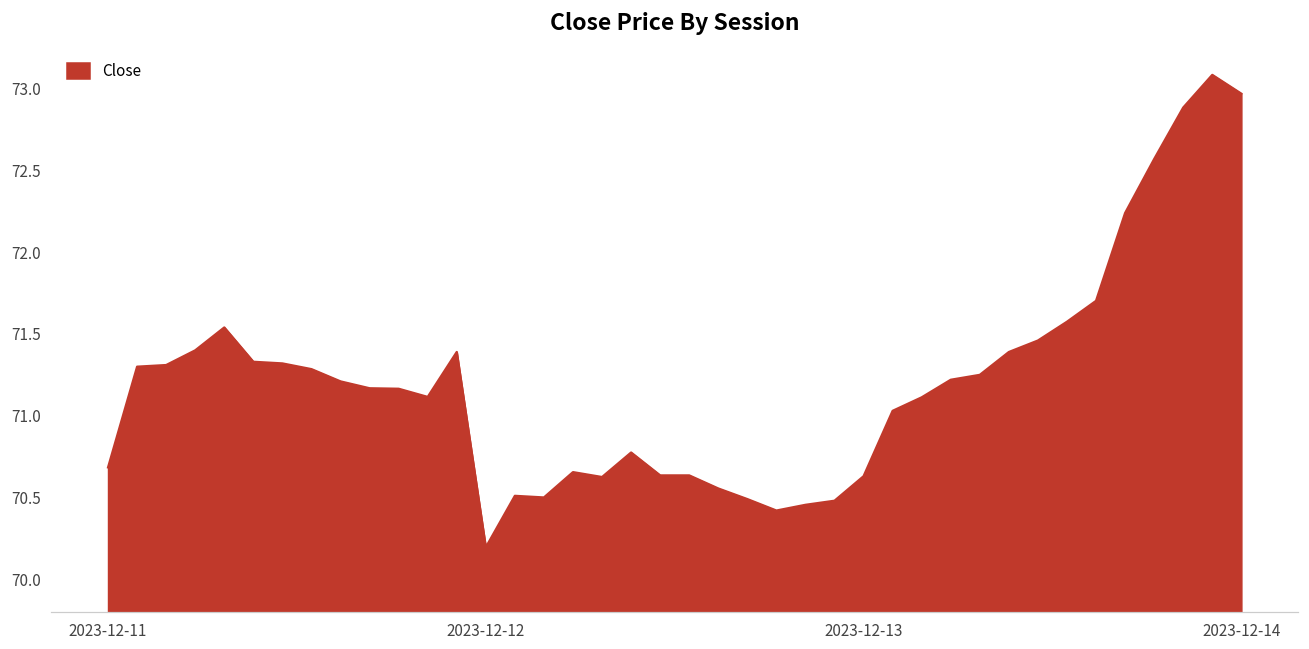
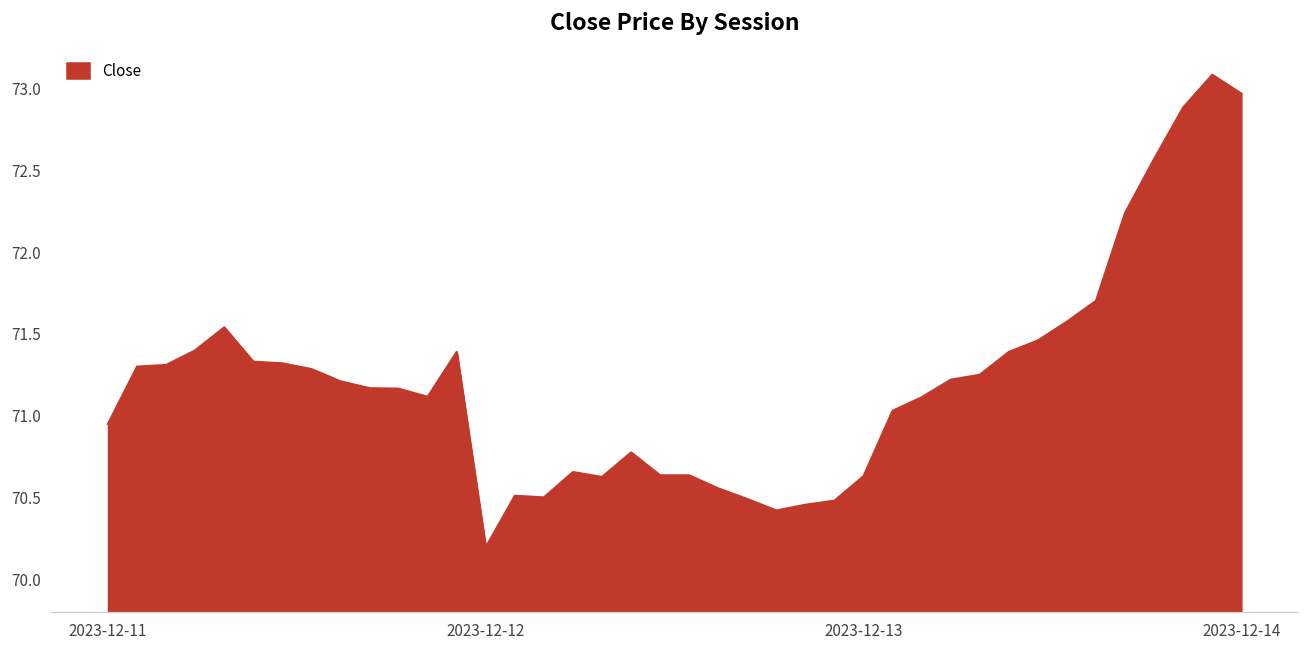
  {
-   "2023-12-11": 70.68,
+   "2023-12-11": 70.95,
    "2023-12-12": 70.19,
    "2023-12-13": 70.63,
    "2023-12-14": 72.97
  }
